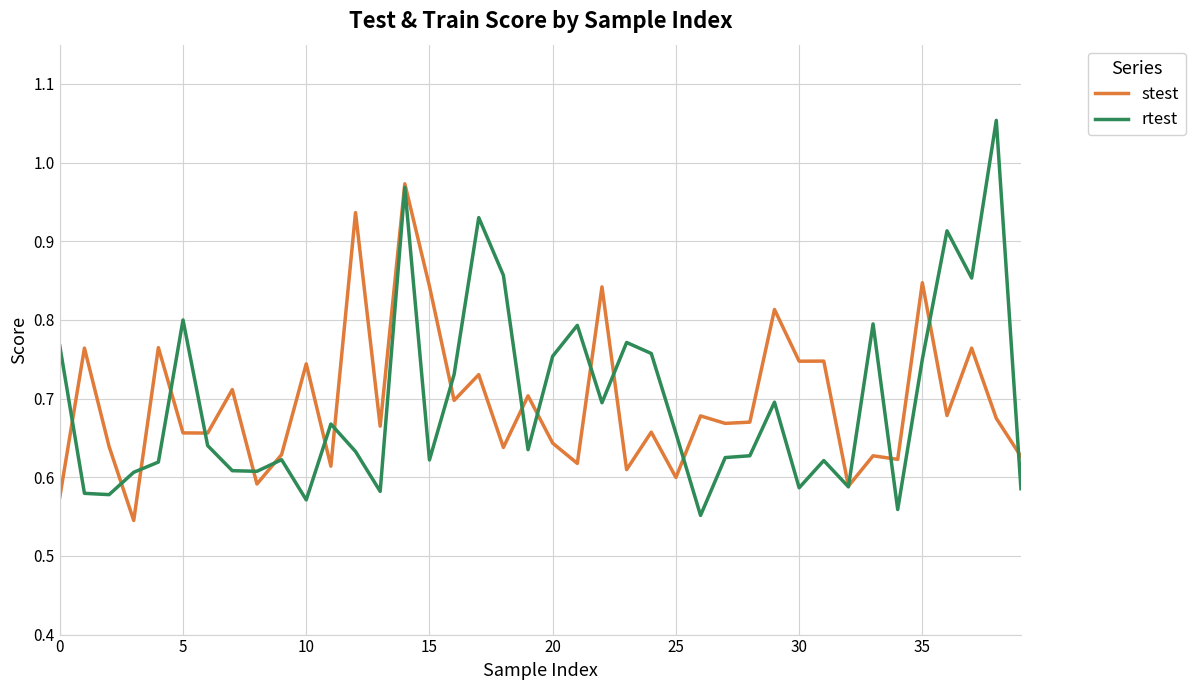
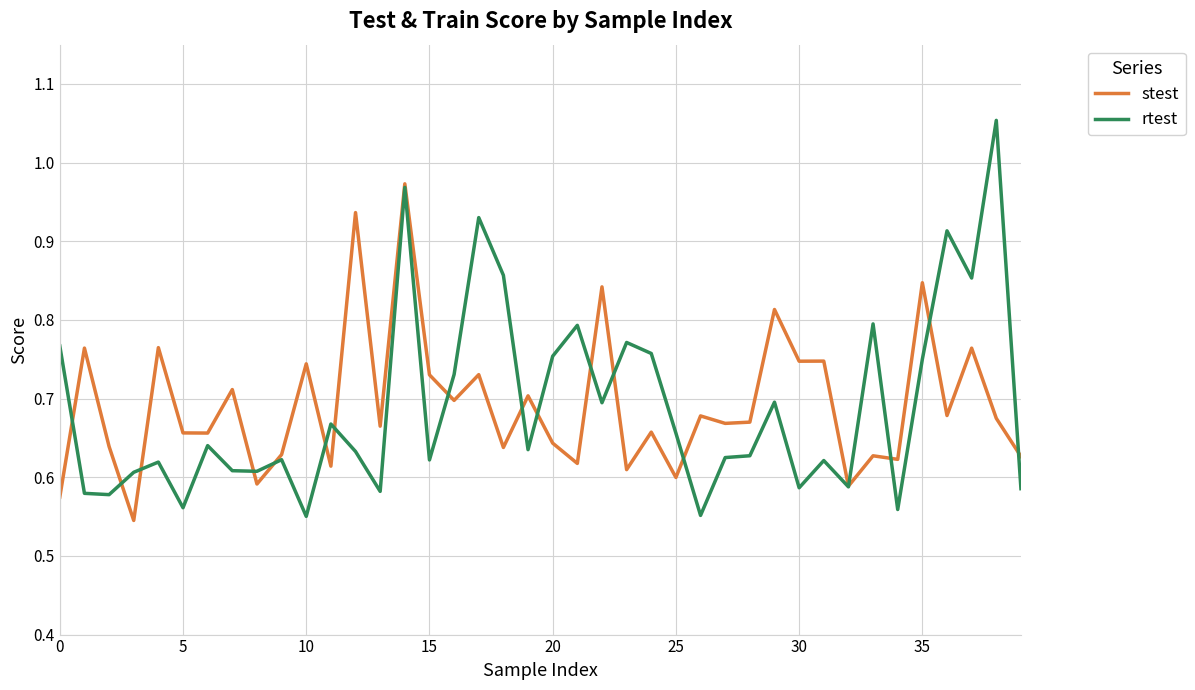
  {
    "stest": {
      "0": 0.57,
      "5": 0.66,
      "10": 0.74,
-     "15": 0.84,
+     "15": 0.73,
      "20": 0.64,
      "25": 0.60,
      "30": 0.75,
      "35": 0.85
    },
    "rtest": {
      "0": 0.77,
-     "5": 0.80,
-     "10": 0.57,
+     "5": 0.56,
+     "10": 0.55,
      "15": 0.62,
      "20": 0.75,
      "25": 0.66,
      "30": 0.59,
      "35": 0.75
    }
  }
